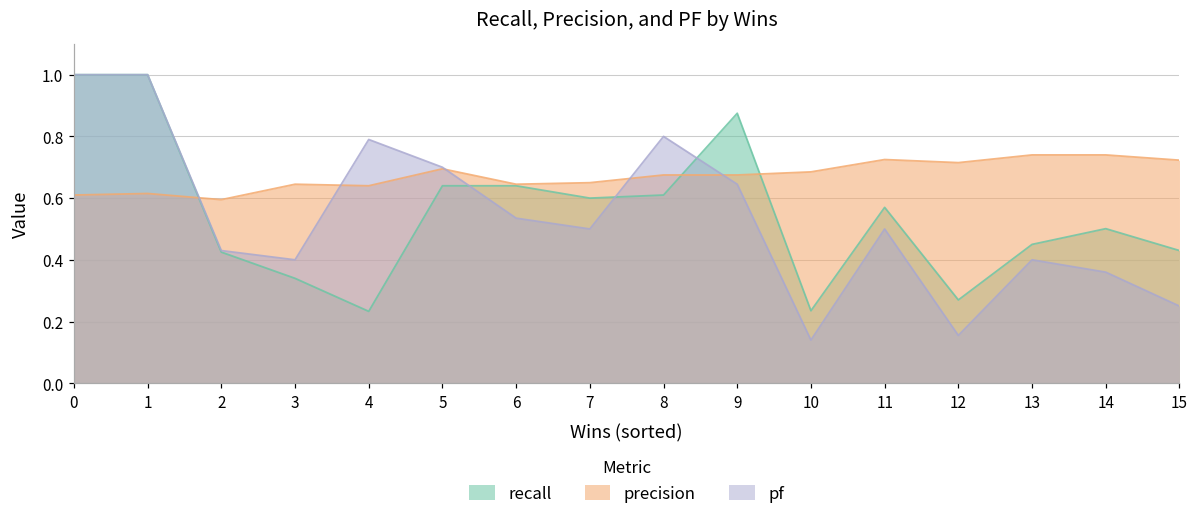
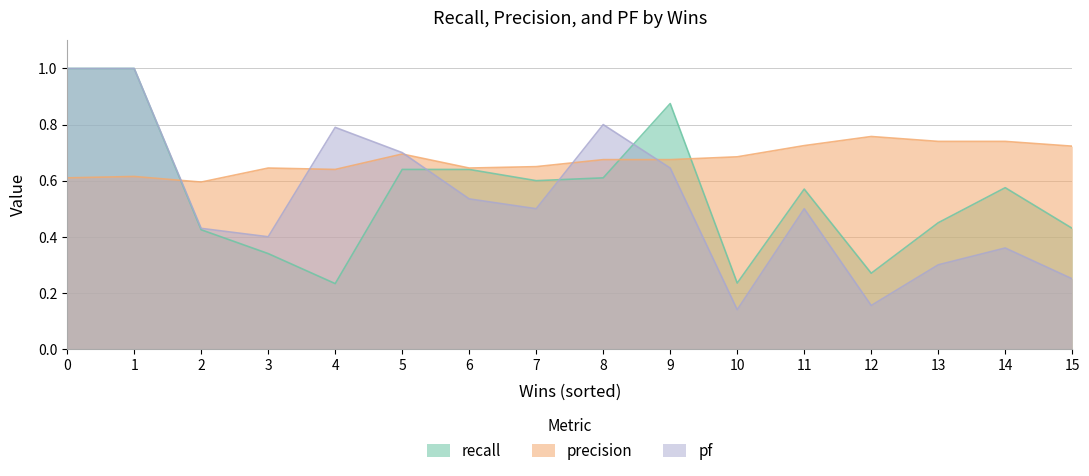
  {
    "recall": {
      "3": 0.34,
      "4": 0.23,
      "5": 0.64,
      "7": 0.60,
      "8": 0.61,
      "9": 0.88,
      "10": 0.24,
      "11": 0.57,
      "12": 0.27,
      "13": 0.45,
-     "14": 0.50,
+     "14": 0.58,
      "15": 0.43
    },
    "precision": {
      "0": 0.61,
      "1": 0.62,
      "2": 0.60,
      "3": 0.65,
      "4": 0.64,
      "7": 0.65,
      "8": 0.68,
      "9": 0.68,
      "10": 0.69,
      "11": 0.73,
-     "12": 0.72,
+     "12": 0.76,
      "13": 0.74,
      "14": 0.74,
      "15": 0.72
    },
    "pf": {
      "3": 0.4,
      "4": 0.79,
      "6": 0.54,
      "7": 0.5,
      "8": 0.8,
      "9": 0.65,
      "10": 0.14,
      "11": 0.5,
      "12": 0.16,
-     "13": 0.4,
+     "13": 0.3,
      "14": 0.36,
      "15": 0.25
    }
  }
